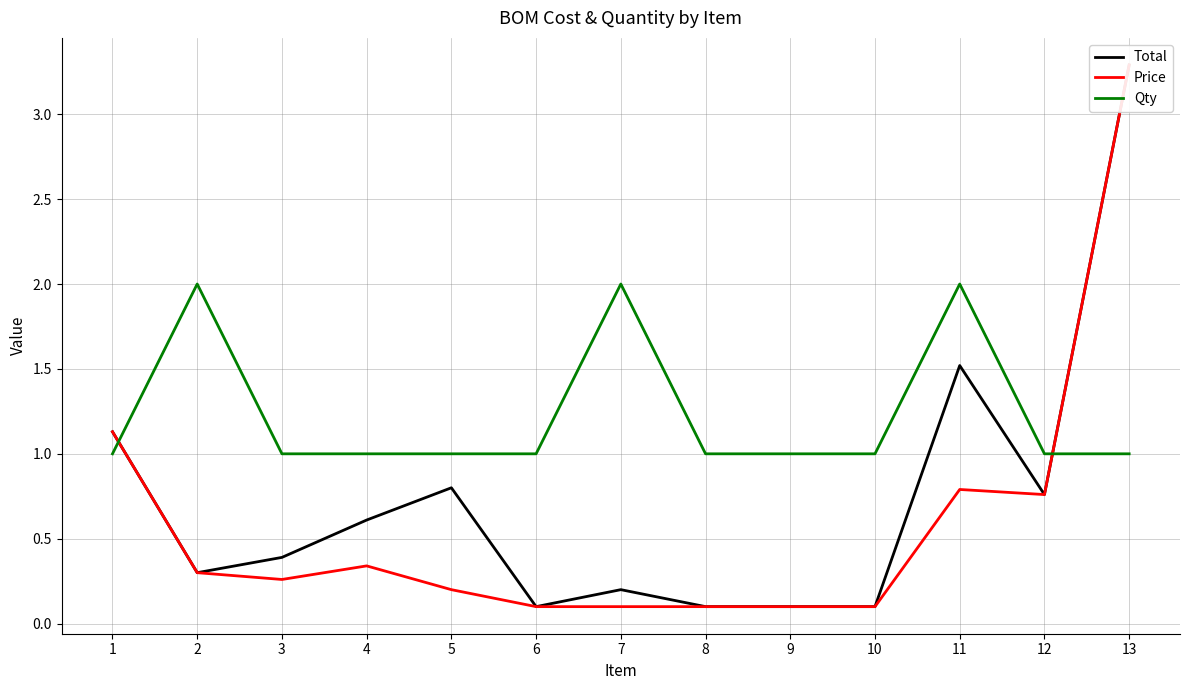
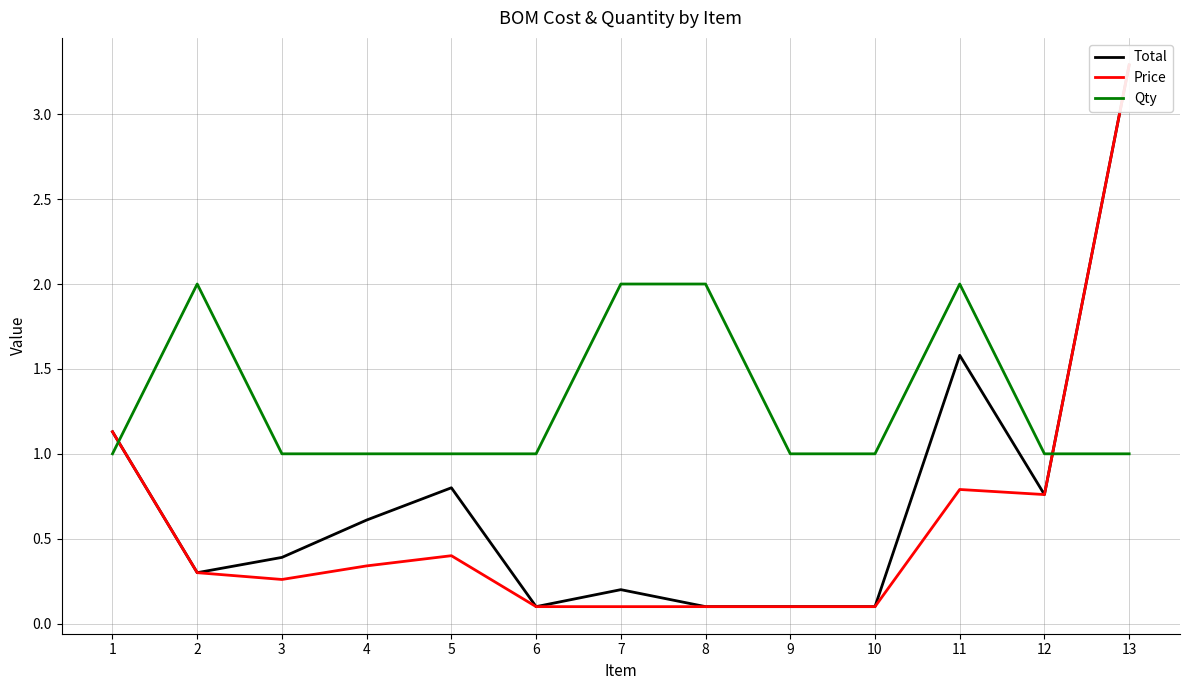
  {
    "Total": {
      "3": 0.39,
      "4": 0.61,
      "5": 0.80,
      "7": 0.20,
-     "11": 1.52
+     "11": 1.58
    },
    "Price": {
      "3": 0.26,
      "4": 0.34,
-     "5": 0.2,
+     "5": 0.4,
      "7": 0.1,
      "11": 0.8
    },
    "Qty": {
      "1": 1,
      "2": 2,
      "3": 1,
      "4": 1,
      "5": 1,
      "6": 1,
      "7": 2,
-     "8": 1,
+     "8": 2,
      "9": 1,
      "10": 1,
      "11": 2,
      "12": 1,
      "13": 1
    }
  }
